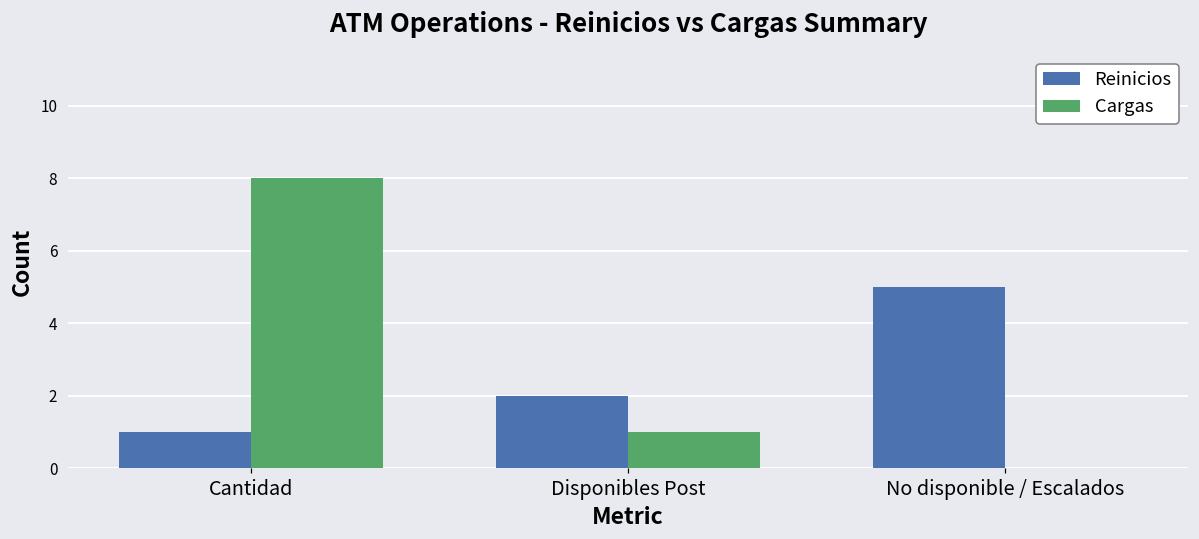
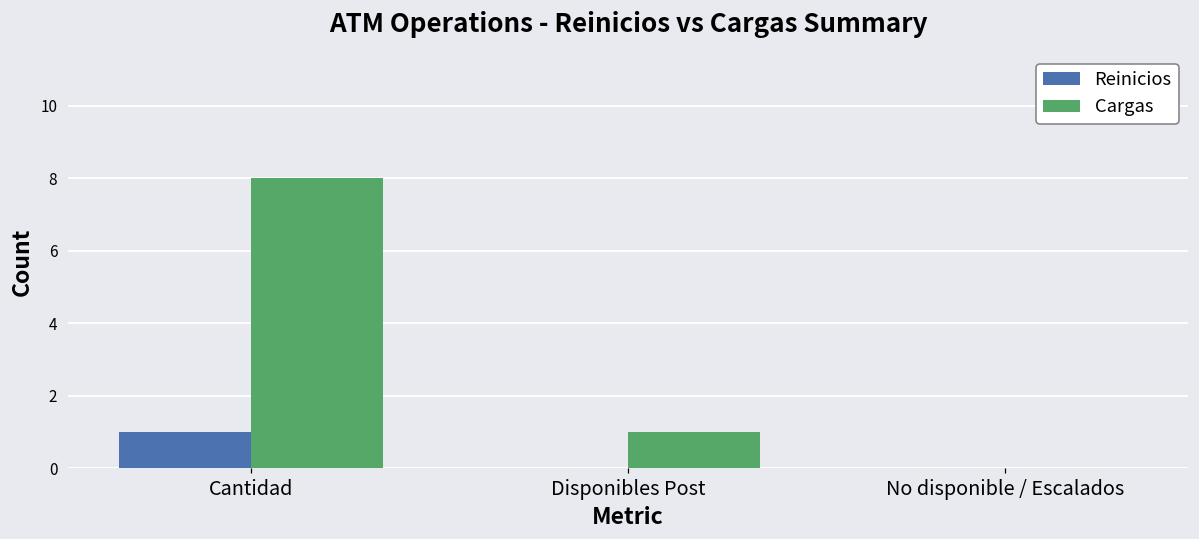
  {
    "Reinicios": {
      "Cantidad": 1,
-     "Disponibles Post": 2,
-     "No disponible / Escalados": 5
+     "Disponibles Post": 0,
+     "No disponible / Escalados": 0
    },
    "Cargas": {
      "Cantidad": 8,
      "Disponibles Post": 1,
      "No disponible / Escalados": 0
    }
  }
